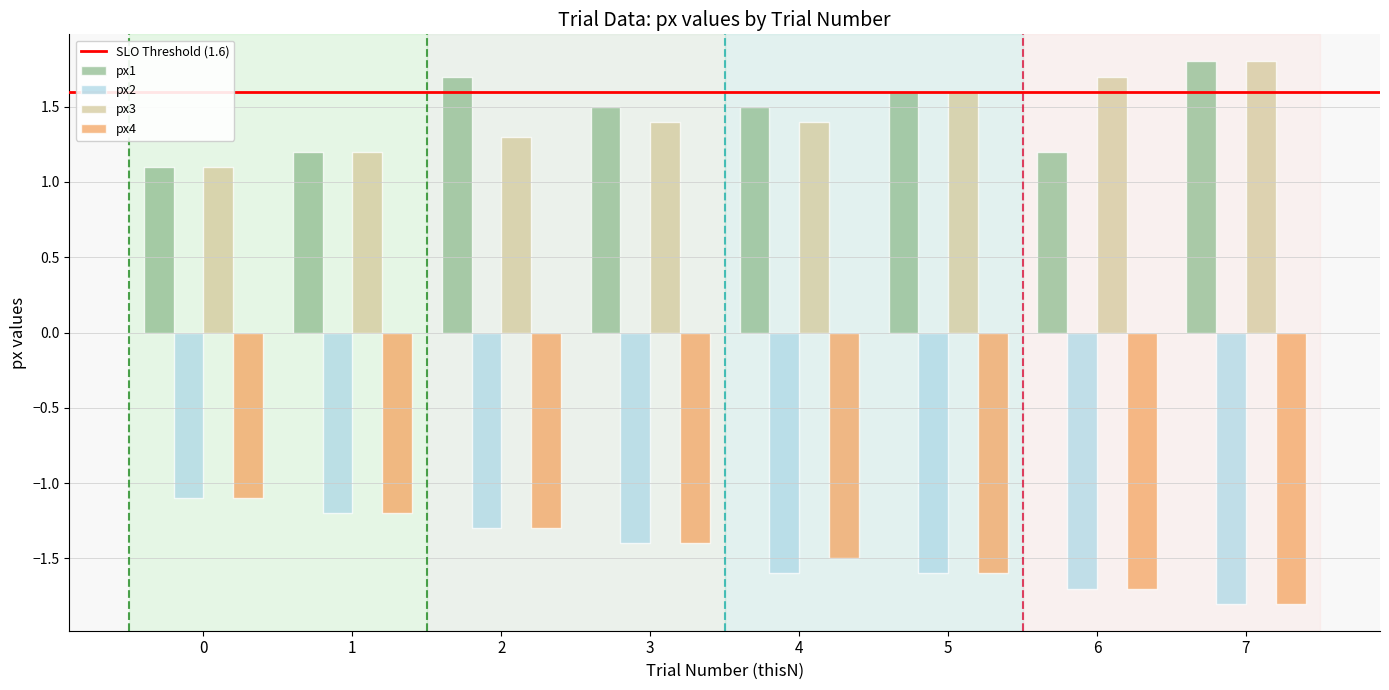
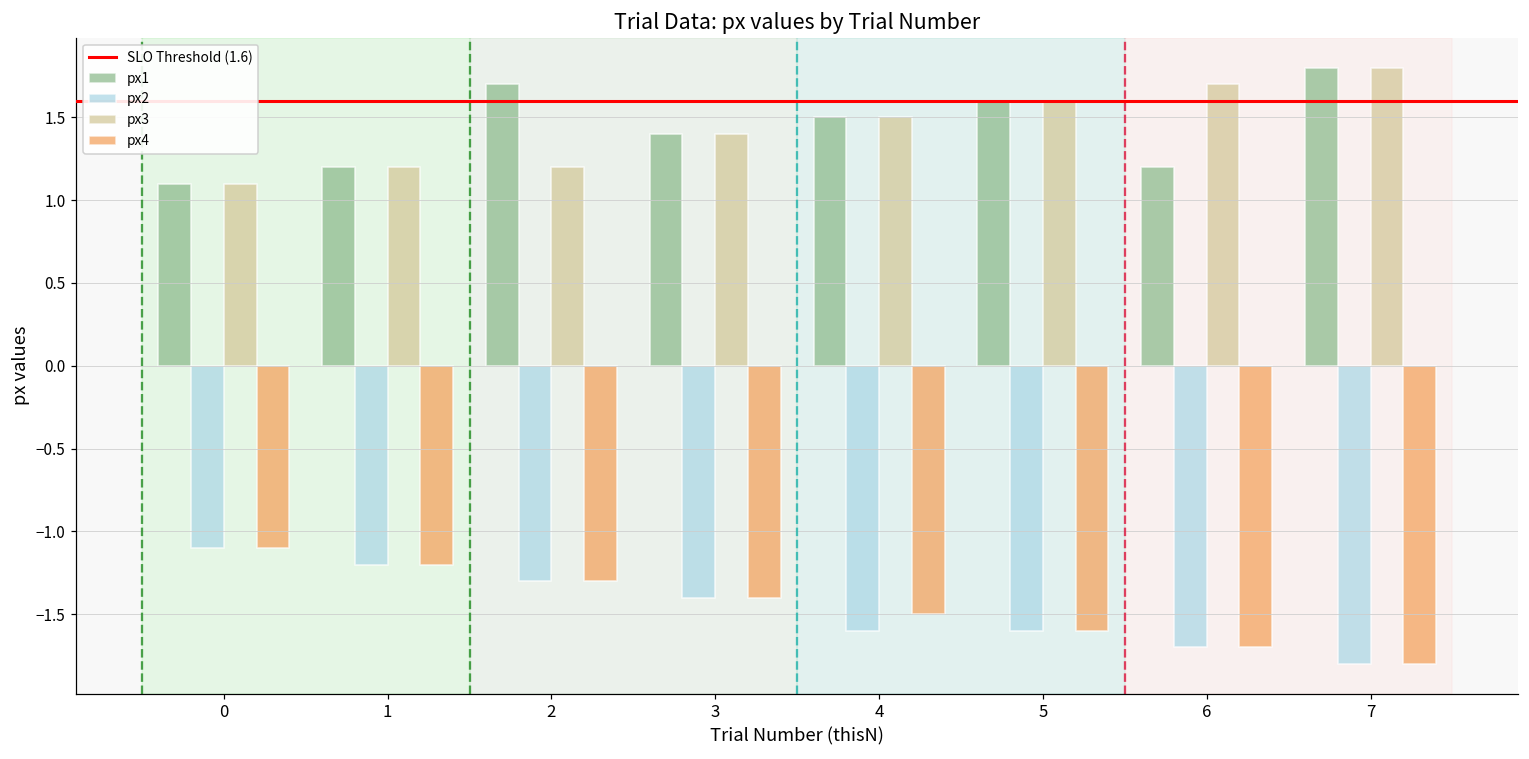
  {
    "px1": {
      "0": 1.1,
      "1": 1.2,
      "2": 1.7,
-     "3": 1.5,
+     "3": 1.4,
      "4": 1.5,
      "5": 1.6,
      "6": 1.2,
      "7": 1.8
    },
    "px2": {
      "0": -1.1,
      "1": -1.2,
      "2": -1.3,
      "3": -1.4,
      "4": -1.6,
      "5": -1.6,
      "6": -1.7,
      "7": -1.8
    },
    "px3": {
      "0": 1.1,
      "1": 1.2,
-     "2": 1.3,
+     "2": 1.2,
      "3": 1.4,
-     "4": 1.4,
+     "4": 1.5,
      "5": 1.6,
      "6": 1.7,
      "7": 1.8
    },
    "px4": {
      "0": -1.1,
      "1": -1.2,
      "2": -1.3,
      "3": -1.4,
      "4": -1.5,
      "5": -1.6,
      "6": -1.7,
      "7": -1.8
    }
  }
